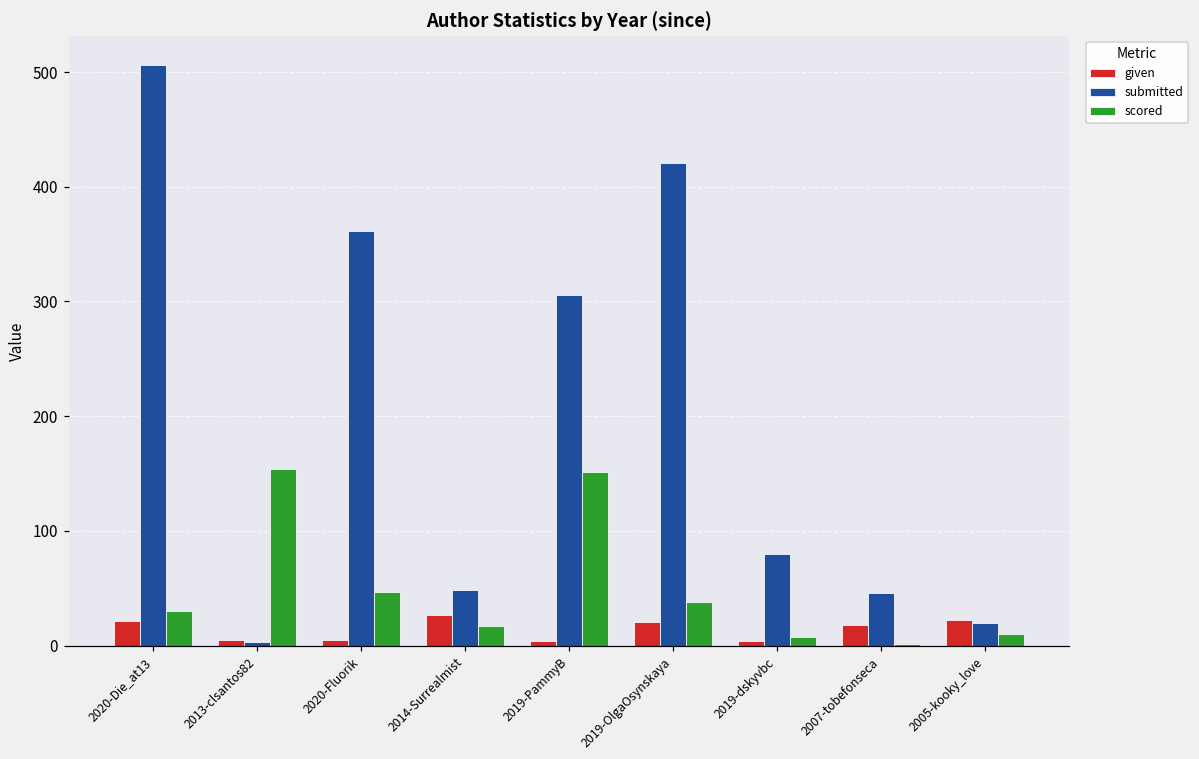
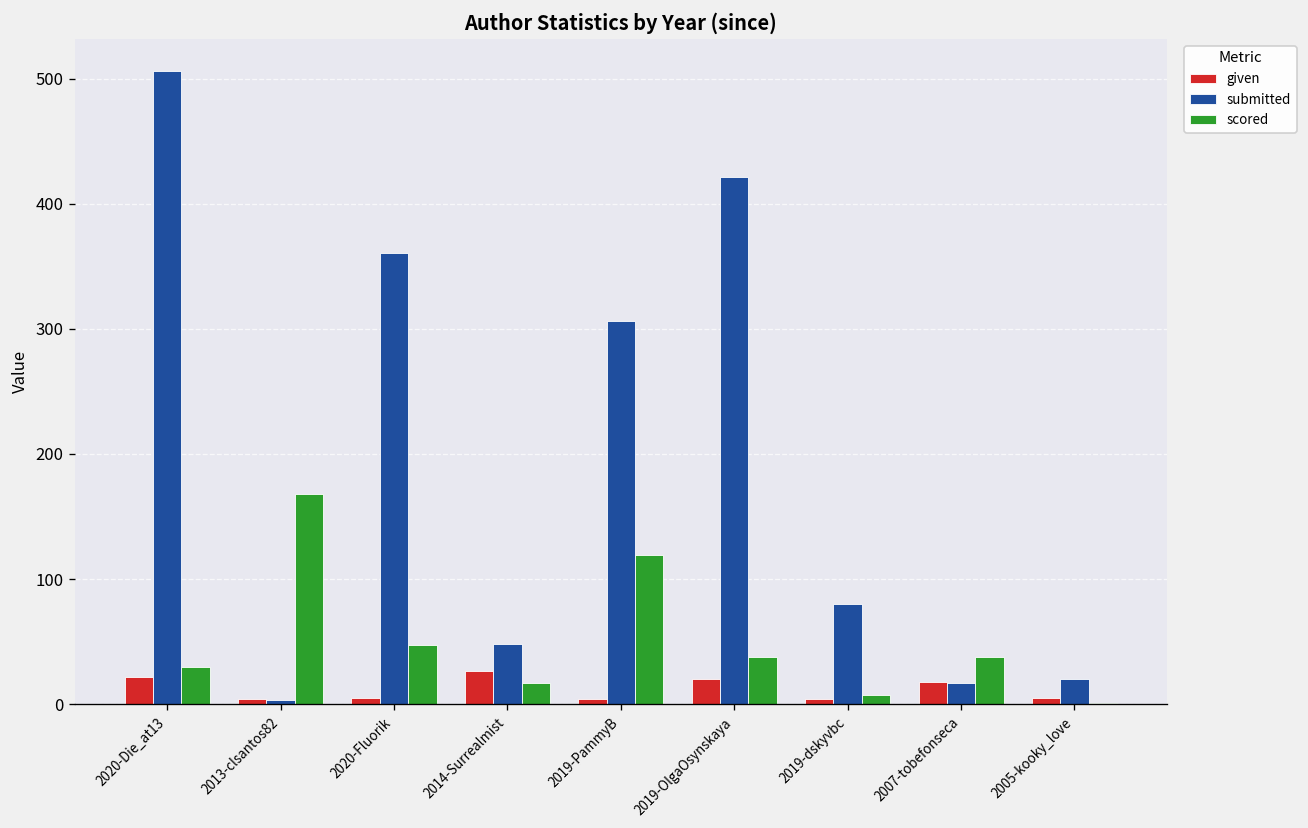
  {
    "given": {
      "2020-Die_at13": 21,
      "2013-clsantos82": 4,
      "2020-Fluorik": 5,
      "2014-Surrealmist": 27,
      "2019-PammyB": 4,
      "2019-OlgaOsynskaya": 20,
      "2019-dskyvbc": 4,
      "2007-tobefonseca": 18,
-     "2005-kooky_love": 22
+     "2005-kooky_love": 5
    },
    "submitted": {
      "2020-Die_at13": 506,
      "2013-clsantos82": 3,
      "2020-Fluorik": 361,
      "2014-Surrealmist": 48,
      "2019-PammyB": 306,
      "2019-OlgaOsynskaya": 421,
      "2019-dskyvbc": 80,
-     "2007-tobefonseca": 46,
+     "2007-tobefonseca": 17,
      "2005-kooky_love": 20
    },
    "scored": {
      "2020-Die_at13": 30,
-     "2013-clsantos82": 154,
+     "2013-clsantos82": 168,
      "2020-Fluorik": 47,
      "2014-Surrealmist": 17,
-     "2019-PammyB": 151,
+     "2019-PammyB": 119,
      "2019-OlgaOsynskaya": 38,
      "2019-dskyvbc": 7,
-     "2007-tobefonseca": 1,
-     "2005-kooky_love": 10
+     "2007-tobefonseca": 38,
+     "2005-kooky_love": 1
    }
  }
